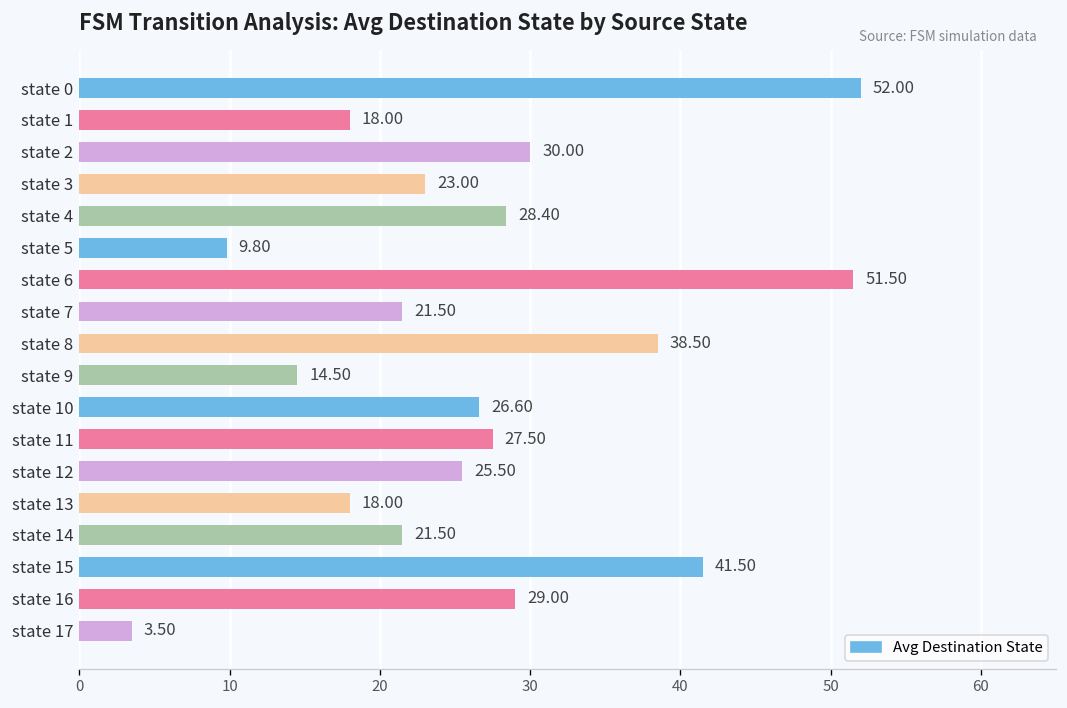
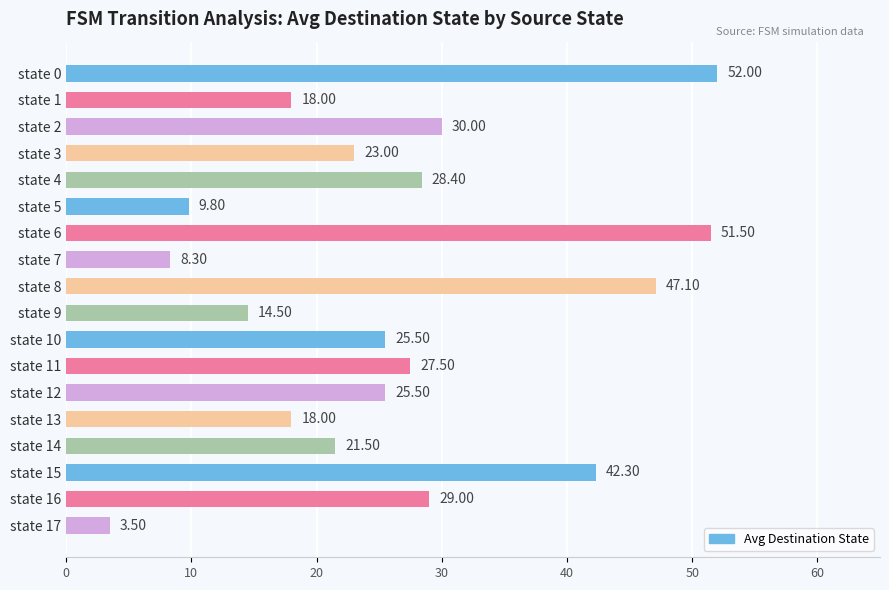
  {
    "state 0": 52.00,
    "state 1": 18.00,
    "state 2": 30.00,
    "state 3": 23.00,
    "state 4": 28.40,
    "state 5": 9.80,
    "state 6": 51.50,
-   "state 7": 21.50,
-   "state 8": 38.50,
+   "state 7": 8.30,
+   "state 8": 47.10,
    "state 9": 14.50,
-   "state 10": 26.60,
+   "state 10": 25.50,
    "state 11": 27.50,
    "state 12": 25.50,
    "state 13": 18.00,
    "state 14": 21.50,
-   "state 15": 41.50,
+   "state 15": 42.30,
    "state 16": 29.00,
    "state 17": 3.50
  }
